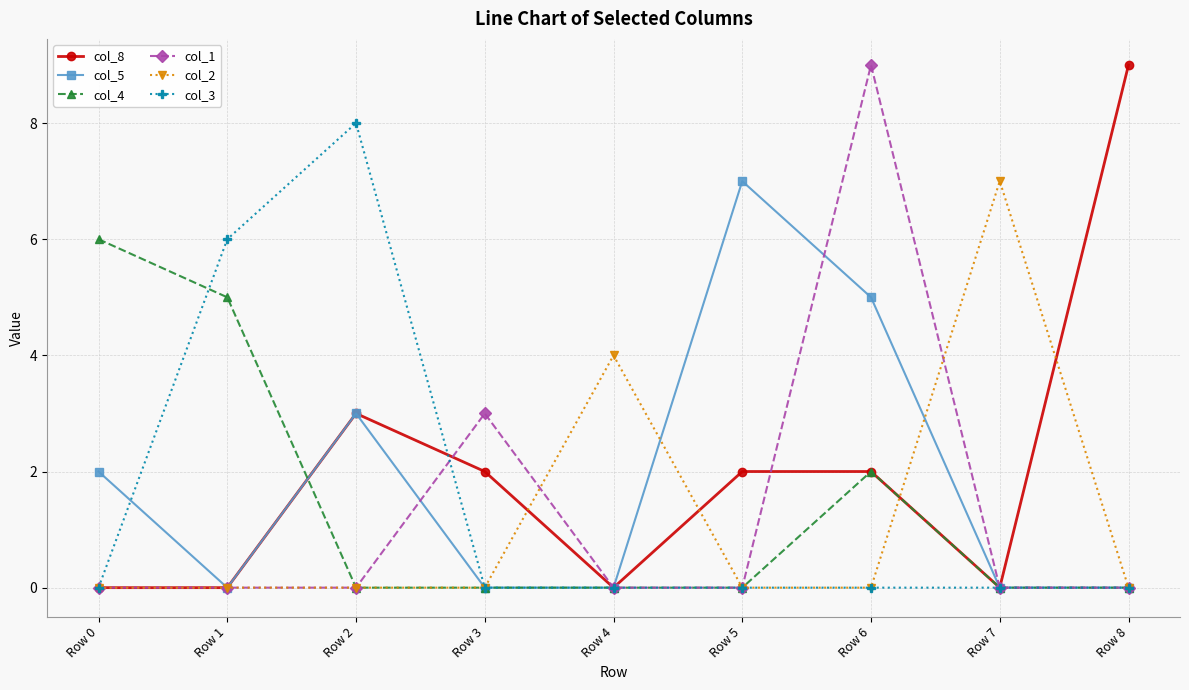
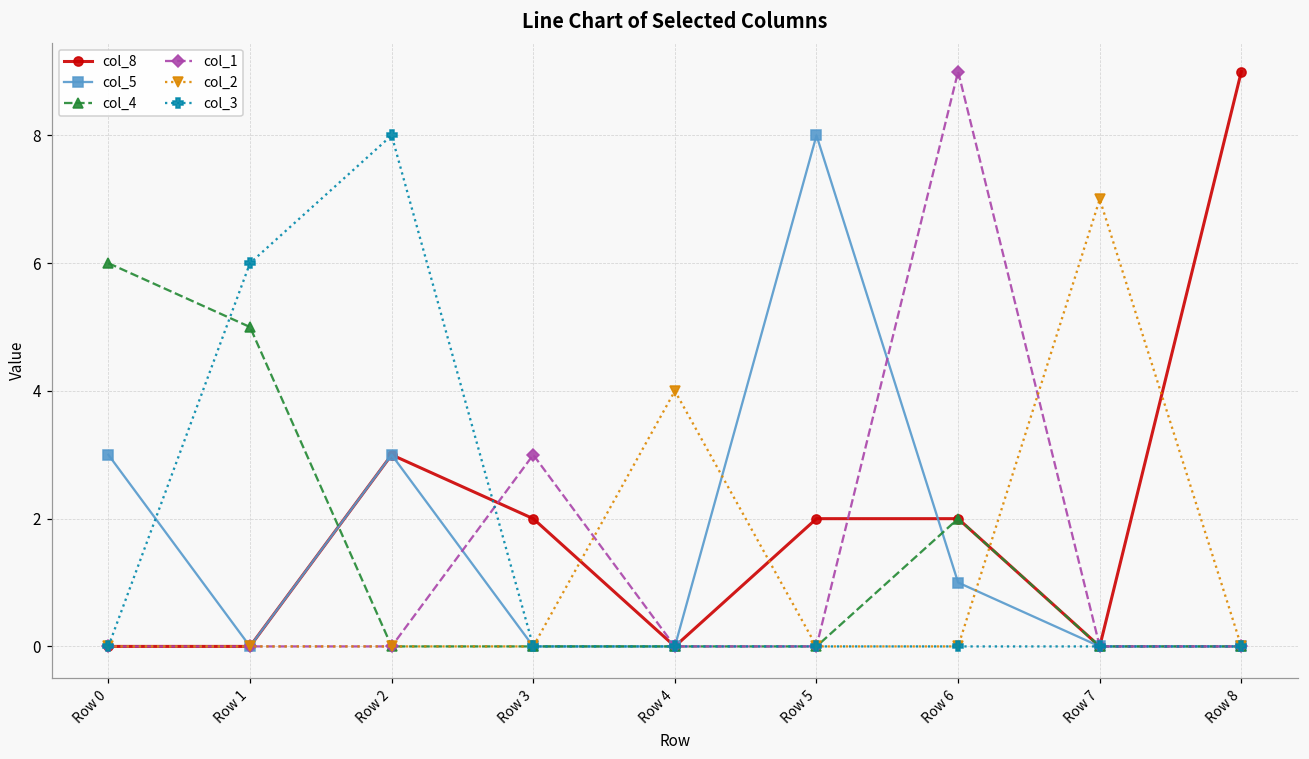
  {
    "col_8": {
      "Row 3": 2,
      "Row 5": 2,
      "Row 8": 9
    },
    "col_5": {
-     "Row 0": 2,
-     "Row 5": 7,
-     "Row 6": 5
+     "Row 0": 3,
+     "Row 5": 8,
+     "Row 6": 1
    },
    "col_4": {
      "Row 0": 6,
      "Row 1": 5
    },
    "col_1": {
      "Row 3": 3,
      "Row 6": 9
    },
    "col_2": {
      "Row 4": 4,
      "Row 7": 7
    },
    "col_3": {
      "Row 1": 6,
      "Row 2": 8
    }
  }
